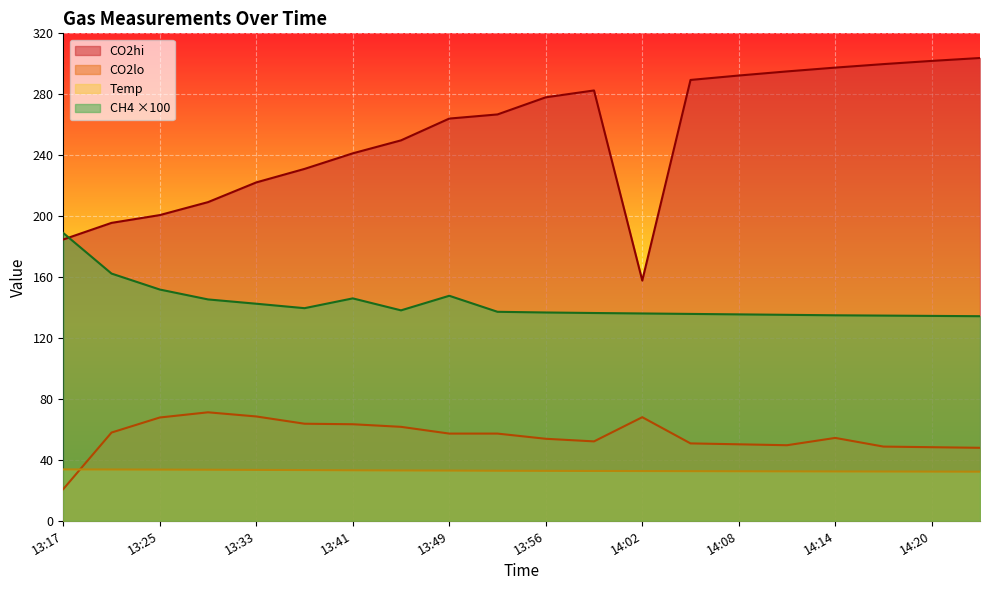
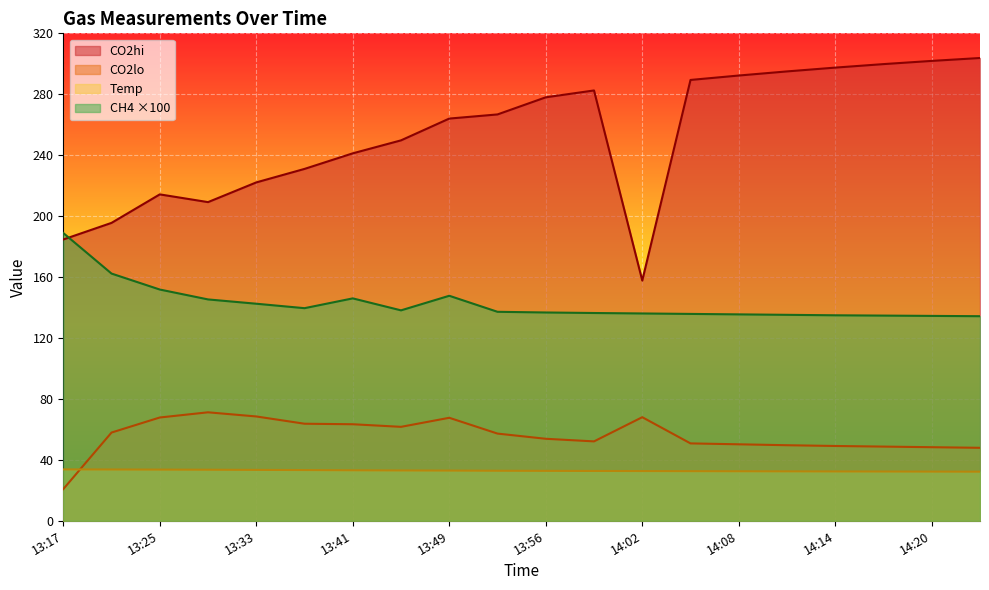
  {
    "CO2hi": {
      "13:17": 185,
-     "13:25": 201,
+     "13:25": 214,
      "13:33": 222,
      "13:41": 241,
      "13:49": 264,
      "13:56": 278,
      "14:02": 158,
      "14:08": 292,
      "14:14": 298,
      "14:20": 302
    },
    "CO2lo": {
      "13:17": 21,
      "13:25": 68,
      "13:33": 68,
      "13:41": 63,
-     "13:49": 57,
+     "13:49": 68,
      "13:56": 54,
      "14:02": 68,
      "14:08": 50,
-     "14:14": 54,
+     "14:14": 49,
      "14:20": 48
    },
    "Temp": {
      "13:17": 34,
      "13:25": 34,
      "13:33": 33,
      "13:41": 33,
      "13:49": 33,
      "13:56": 33,
      "14:02": 33,
      "14:08": 33,
      "14:14": 32,
      "14:20": 32
    },
    "CH4 ×100": {
      "13:17": 189,
      "13:25": 152,
      "13:33": 142,
      "13:41": 146,
      "13:49": 148,
      "13:56": 137,
      "14:02": 136,
      "14:08": 136,
      "14:14": 135,
      "14:20": 135
    }
  }
